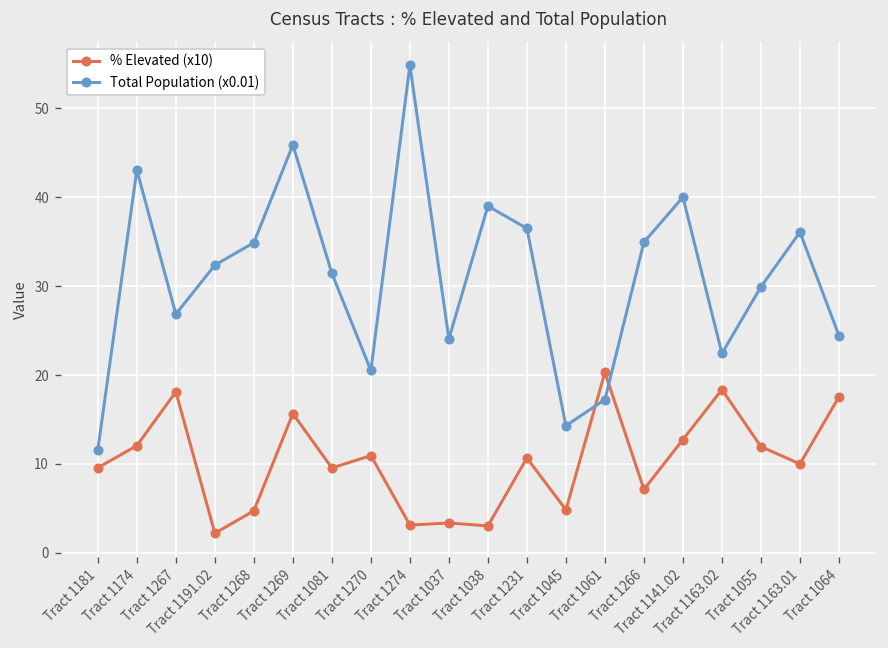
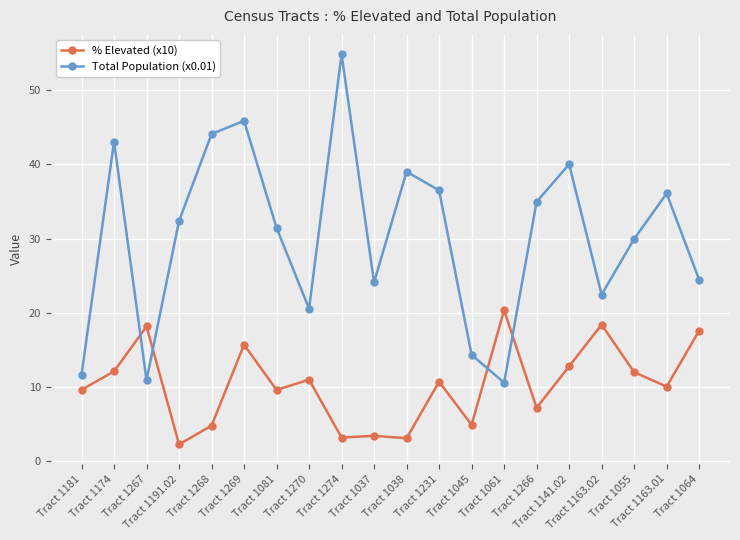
  {
    "% Elevated (x10)": {
      "Tract 1181": 10,
      "Tract 1174": 12,
      "Tract 1267": 18,
      "Tract 1191.02": 2,
      "Tract 1268": 5,
      "Tract 1269": 16,
      "Tract 1081": 10,
      "Tract 1270": 11,
      "Tract 1274": 3,
      "Tract 1037": 3,
      "Tract 1038": 3,
      "Tract 1231": 11,
      "Tract 1045": 5,
      "Tract 1061": 20,
      "Tract 1266": 7,
      "Tract 1141.02": 13,
      "Tract 1163.02": 18,
      "Tract 1055": 12,
      "Tract 1163.01": 10,
      "Tract 1064": 18
    },
    "Total Population (x0.01)": {
      "Tract 1181": 12,
      "Tract 1174": 43,
-     "Tract 1267": 27,
+     "Tract 1267": 11,
      "Tract 1191.02": 32,
-     "Tract 1268": 35,
+     "Tract 1268": 44,
      "Tract 1269": 46,
      "Tract 1081": 31,
      "Tract 1270": 21,
      "Tract 1274": 55,
      "Tract 1037": 24,
      "Tract 1038": 39,
      "Tract 1231": 37,
      "Tract 1045": 14,
-     "Tract 1061": 17,
+     "Tract 1061": 11,
      "Tract 1266": 35,
      "Tract 1141.02": 40,
      "Tract 1163.02": 22,
      "Tract 1055": 30,
      "Tract 1163.01": 36,
      "Tract 1064": 24
    }
  }
